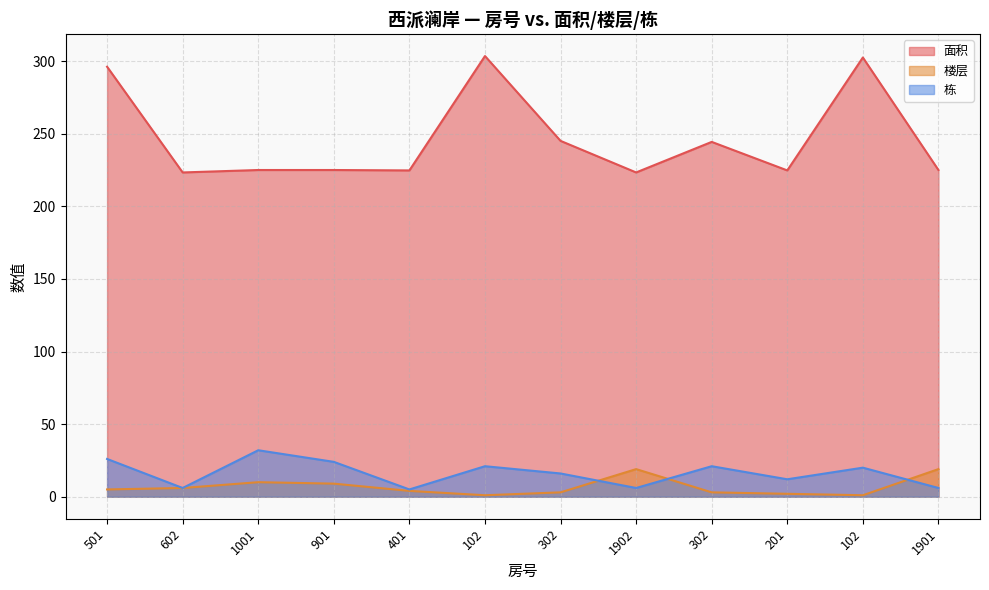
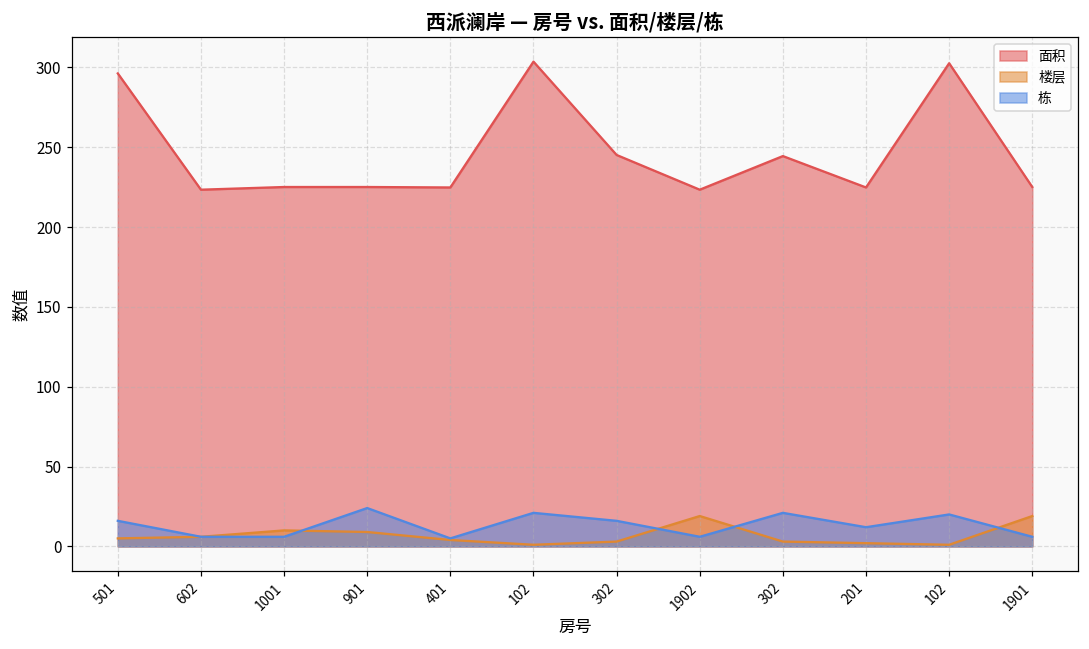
  {
    "栋": {
-     "501": 26,
-     "1001": 32,
+     "501": 16,
+     "1001": 6,
      "901": 24,
      "1902": 6,
      "201": 12,
      "1901": 6
    }
  }
